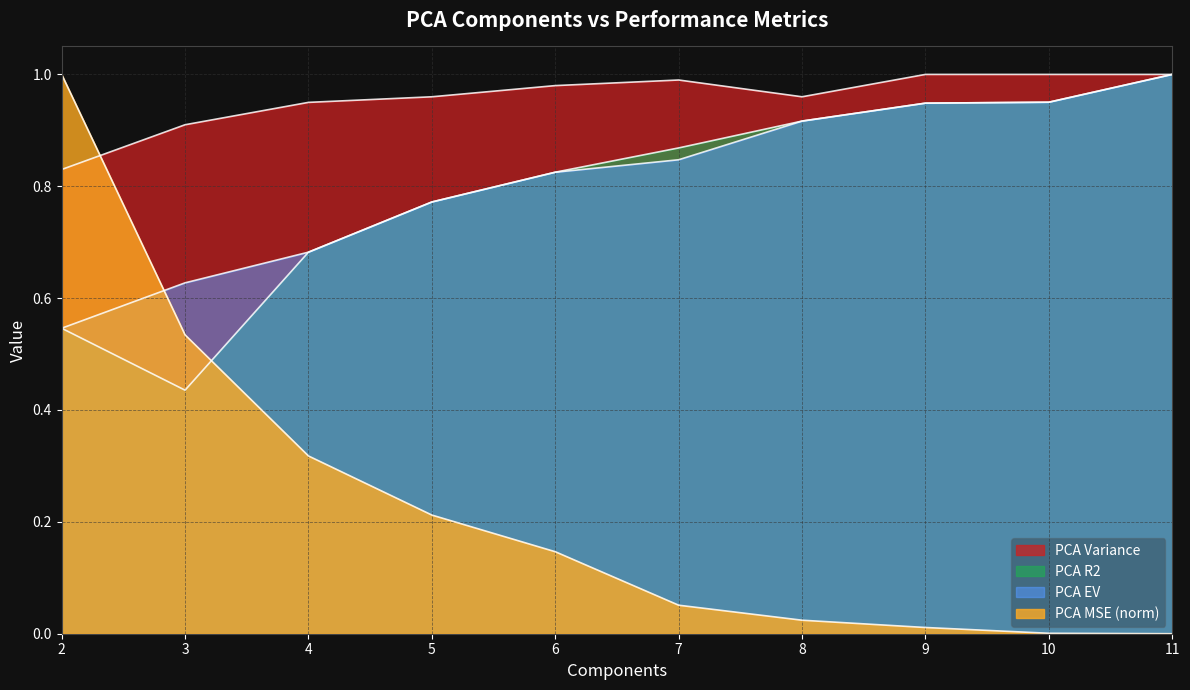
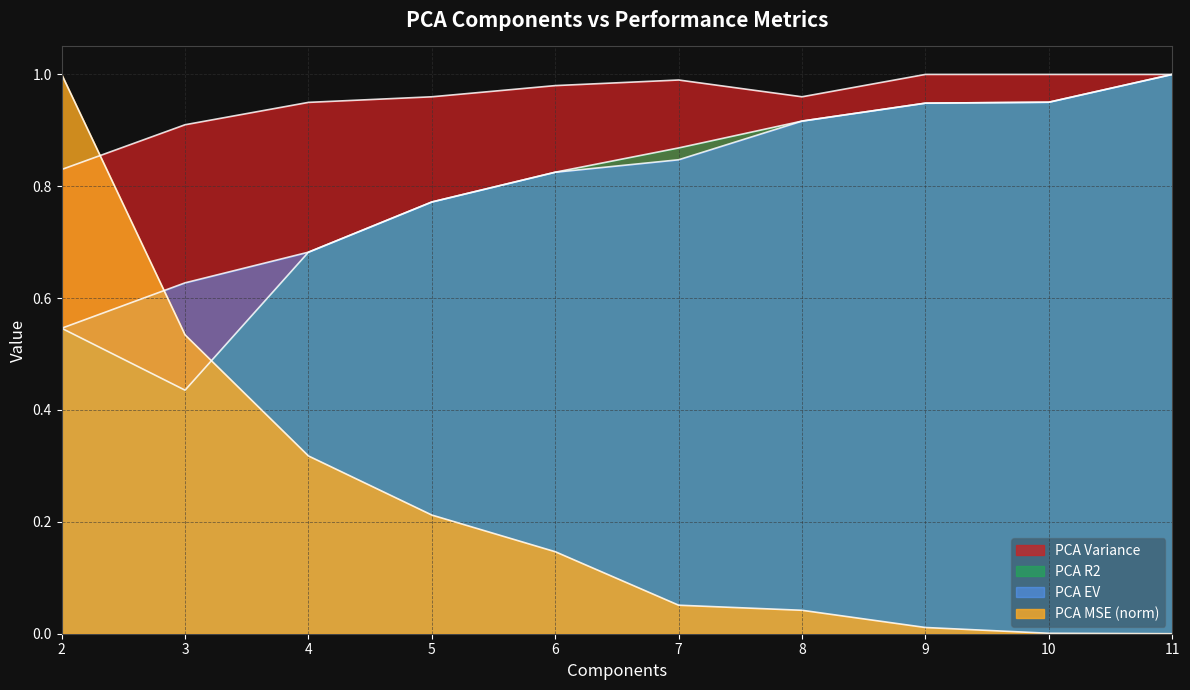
  {
    "PCA Variance": {
      "2": 0.83,
      "3": 0.91,
      "4": 0.95,
      "5": 0.96,
      "6": 0.98,
      "7": 0.99,
      "8": 0.96,
      "9": 1.00,
      "10": 1.00
    },
    "PCA R2": {
      "3": 0.44,
      "7": 0.87
    },
    "PCA EV": {
      "3": 0.63,
      "7": 0.85
    },
    "PCA MSE (norm)": {
      "2": 1.00,
      "3": 0.53,
      "4": 0.32,
      "5": 0.21,
      "6": 0.15,
      "7": 0.05,
-     "8": 0.02,
+     "8": 0.04,
      "9": 0.01,
      "10": 0.00,
      "11": 0.00
    }
  }
